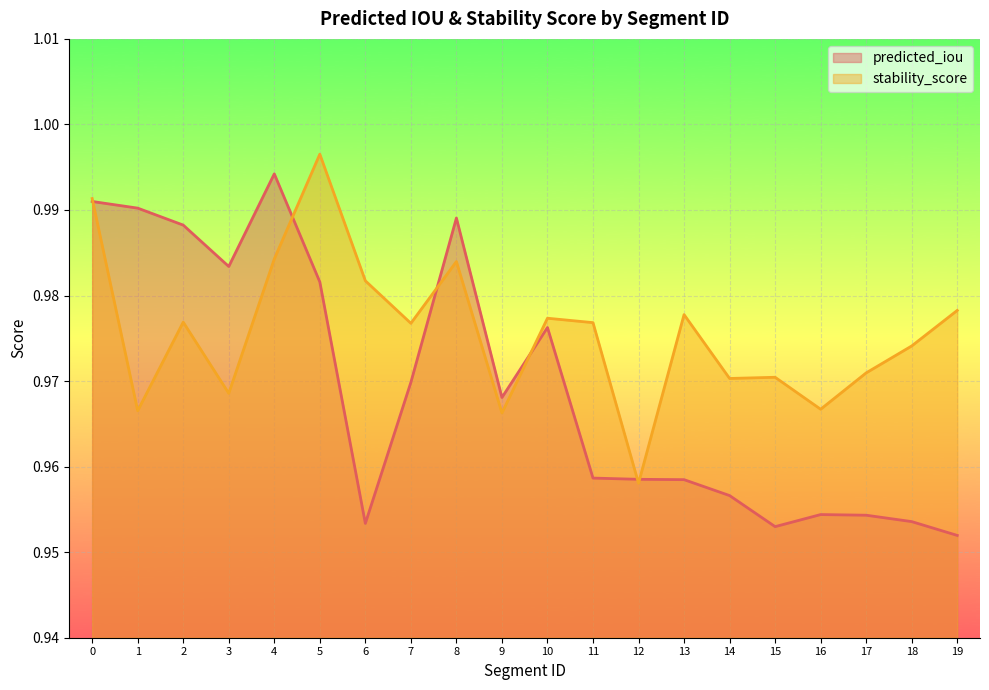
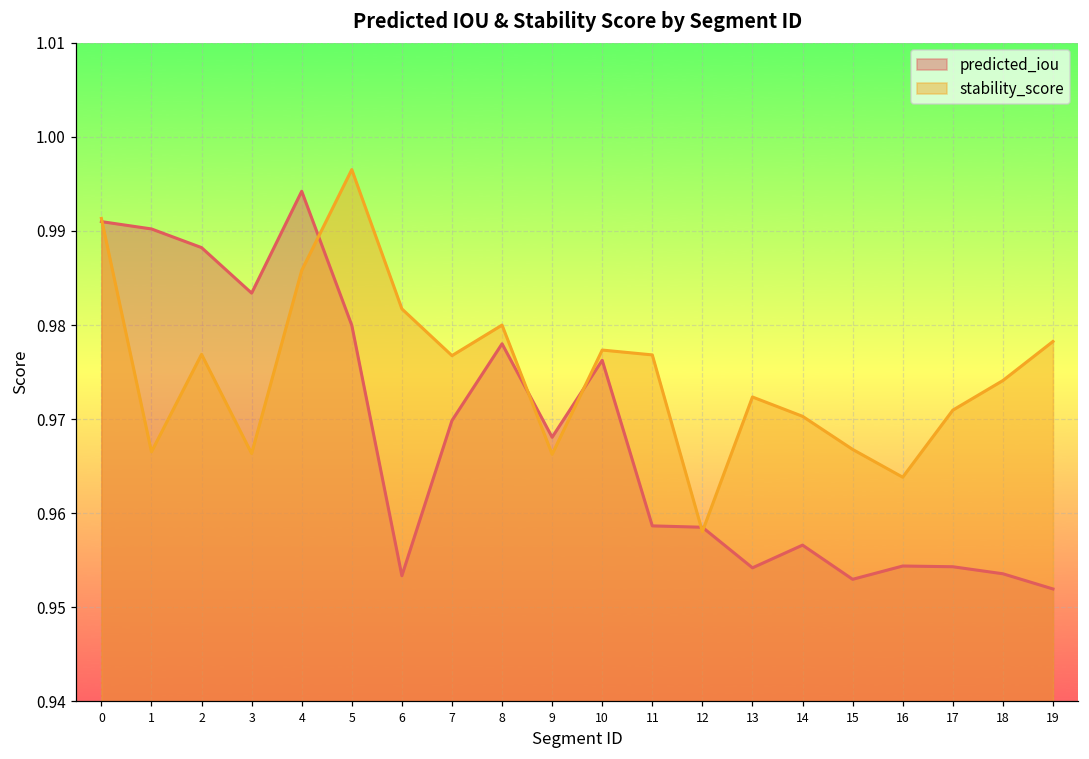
  {
    "predicted_iou": {
      "0": 0.991,
      "1": 0.990,
      "2": 0.988,
      "3": 0.983,
      "4": 0.994,
-     "5": 0.982,
+     "5": 0.980,
      "6": 0.953,
      "7": 0.970,
-     "8": 0.989,
+     "8": 0.978,
      "9": 0.968,
      "10": 0.976,
      "11": 0.959,
      "12": 0.959,
-     "13": 0.958,
+     "13": 0.954,
      "14": 0.957,
      "15": 0.953,
      "16": 0.954,
      "17": 0.954,
      "18": 0.954,
      "19": 0.952
    },
    "stability_score": {
      "0": 0.991,
      "1": 0.967,
      "2": 0.977,
-     "3": 0.969,
-     "4": 0.984,
+     "3": 0.966,
+     "4": 0.986,
      "5": 0.997,
      "6": 0.982,
      "7": 0.977,
-     "8": 0.984,
+     "8": 0.980,
      "9": 0.966,
      "10": 0.977,
      "11": 0.977,
      "12": 0.958,
-     "13": 0.978,
+     "13": 0.972,
      "14": 0.970,
-     "15": 0.970,
-     "16": 0.967,
+     "15": 0.967,
+     "16": 0.964,
      "17": 0.971,
      "18": 0.974,
      "19": 0.978
    }
  }
